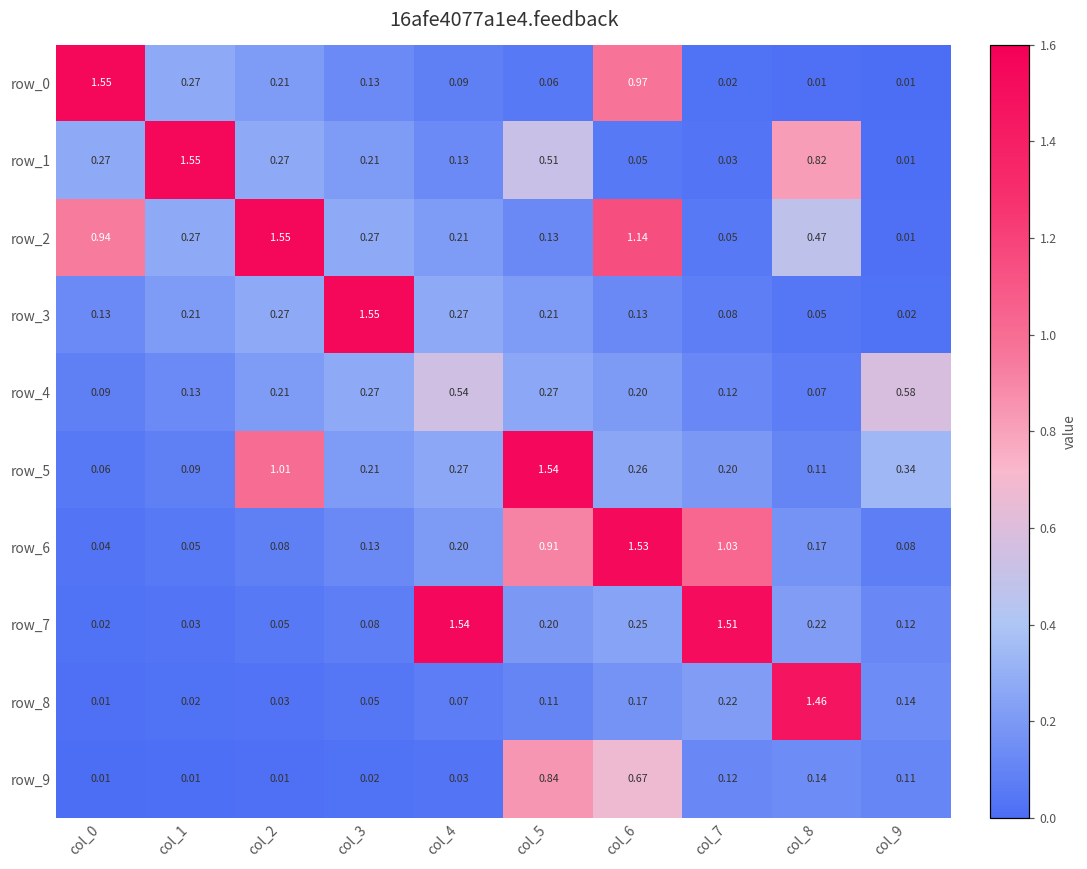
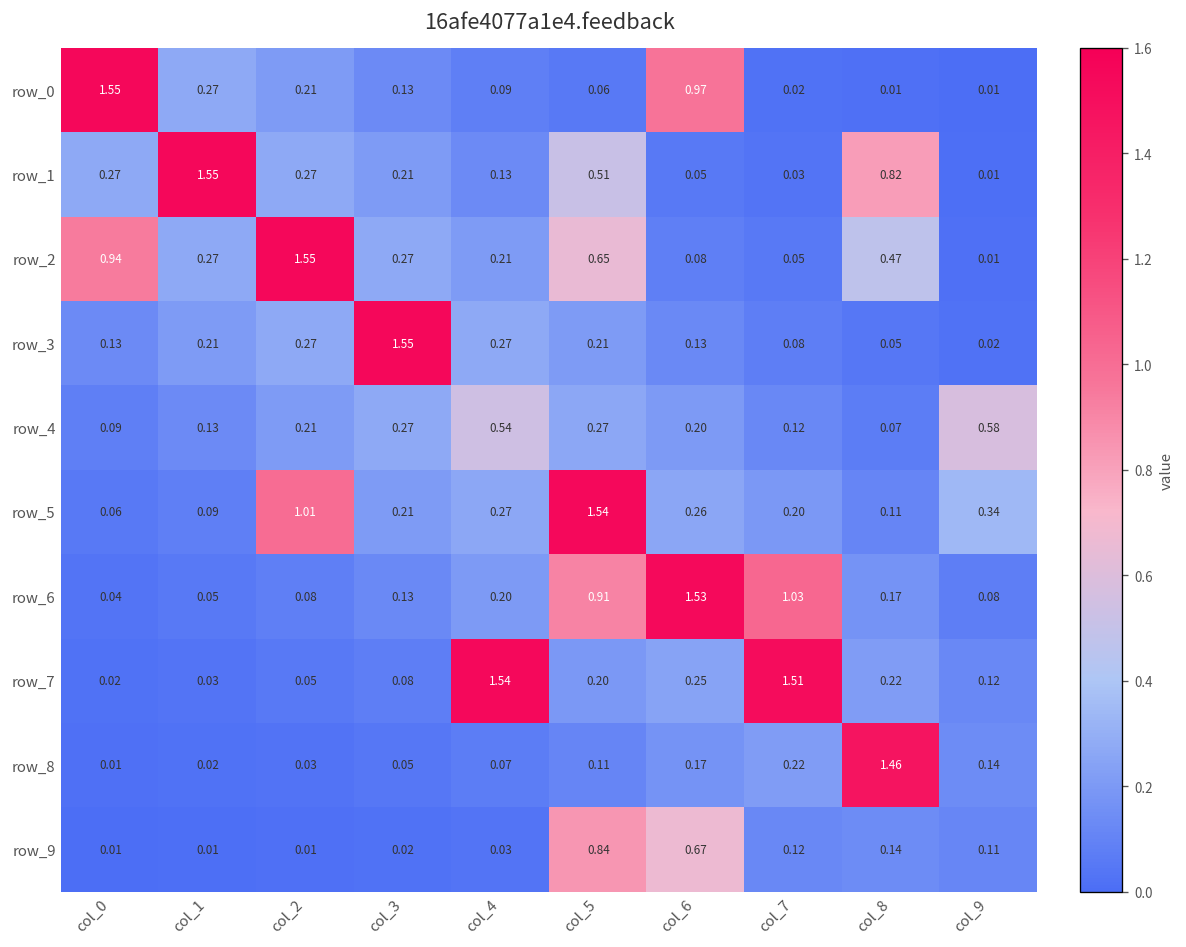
  {
    "row_0": {
      "col_0": 1.55,
      "col_1": 0.27,
      "col_2": 0.21,
      "col_3": 0.13,
      "col_4": 0.09,
      "col_5": 0.06,
      "col_6": 0.97,
      "col_7": 0.02,
      "col_8": 0.01,
      "col_9": 0.01
    },
    "row_1": {
      "col_0": 0.27,
      "col_1": 1.55,
      "col_2": 0.27,
      "col_3": 0.21,
      "col_4": 0.13,
      "col_5": 0.51,
      "col_6": 0.05,
      "col_7": 0.03,
      "col_8": 0.82,
      "col_9": 0.01
    },
    "row_2": {
      "col_0": 0.94,
      "col_1": 0.27,
      "col_2": 1.55,
      "col_3": 0.27,
      "col_4": 0.21,
-     "col_5": 0.13,
-     "col_6": 1.14,
+     "col_5": 0.65,
+     "col_6": 0.08,
      "col_7": 0.05,
      "col_8": 0.47,
      "col_9": 0.01
    },
    "row_3": {
      "col_0": 0.13,
      "col_1": 0.21,
      "col_2": 0.27,
      "col_3": 1.55,
      "col_4": 0.27,
      "col_5": 0.21,
      "col_6": 0.13,
      "col_7": 0.08,
      "col_8": 0.05,
      "col_9": 0.02
    },
    "row_4": {
      "col_0": 0.09,
      "col_1": 0.13,
      "col_2": 0.21,
      "col_3": 0.27,
      "col_4": 0.54,
      "col_5": 0.27,
      "col_6": 0.20,
      "col_7": 0.12,
      "col_8": 0.07,
      "col_9": 0.58
    },
    "row_5": {
      "col_0": 0.06,
      "col_1": 0.09,
      "col_2": 1.01,
      "col_3": 0.21,
      "col_4": 0.27,
      "col_5": 1.54,
      "col_6": 0.26,
      "col_7": 0.20,
      "col_8": 0.11,
      "col_9": 0.34
    },
    "row_6": {
      "col_0": 0.04,
      "col_1": 0.05,
      "col_2": 0.08,
      "col_3": 0.13,
      "col_4": 0.20,
      "col_5": 0.91,
      "col_6": 1.53,
      "col_7": 1.03,
      "col_8": 0.17,
      "col_9": 0.08
    },
    "row_7": {
      "col_0": 0.02,
      "col_1": 0.03,
      "col_2": 0.05,
      "col_3": 0.08,
      "col_4": 1.54,
      "col_5": 0.20,
      "col_6": 0.25,
      "col_7": 1.51,
      "col_8": 0.22,
      "col_9": 0.12
    },
    "row_8": {
      "col_0": 0.01,
      "col_1": 0.02,
      "col_2": 0.03,
      "col_3": 0.05,
      "col_4": 0.07,
      "col_5": 0.11,
      "col_6": 0.17,
      "col_7": 0.22,
      "col_8": 1.46,
      "col_9": 0.14
    },
    "row_9": {
      "col_0": 0.01,
      "col_1": 0.01,
      "col_2": 0.01,
      "col_3": 0.02,
      "col_4": 0.03,
      "col_5": 0.84,
      "col_6": 0.67,
      "col_7": 0.12,
      "col_8": 0.14,
      "col_9": 0.11
    }
  }
